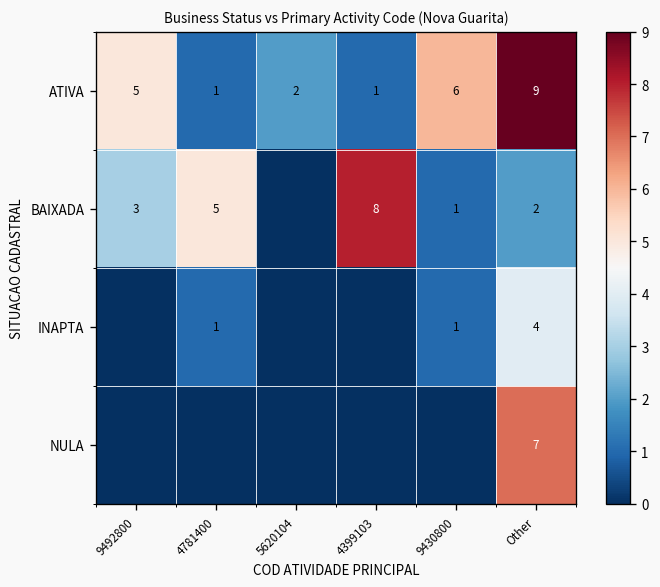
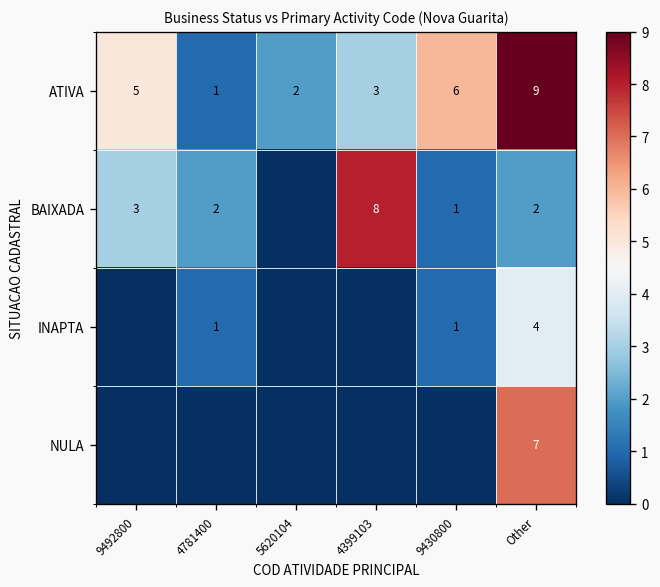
  {
    "ATIVA": {
      "9492800": 5,
      "4781400": 1,
      "5620104": 2,
-     "4399103": 1,
+     "4399103": 3,
      "9430800": 6,
      "Other": 9
    },
    "BAIXADA": {
      "9492800": 3,
-     "4781400": 5,
+     "4781400": 2,
      "4399103": 8,
      "9430800": 1,
      "Other": 2
    },
    "INAPTA": {
      "4781400": 1,
      "9430800": 1,
      "Other": 4
    },
    "NULA": {
      "Other": 7
    }
  }
